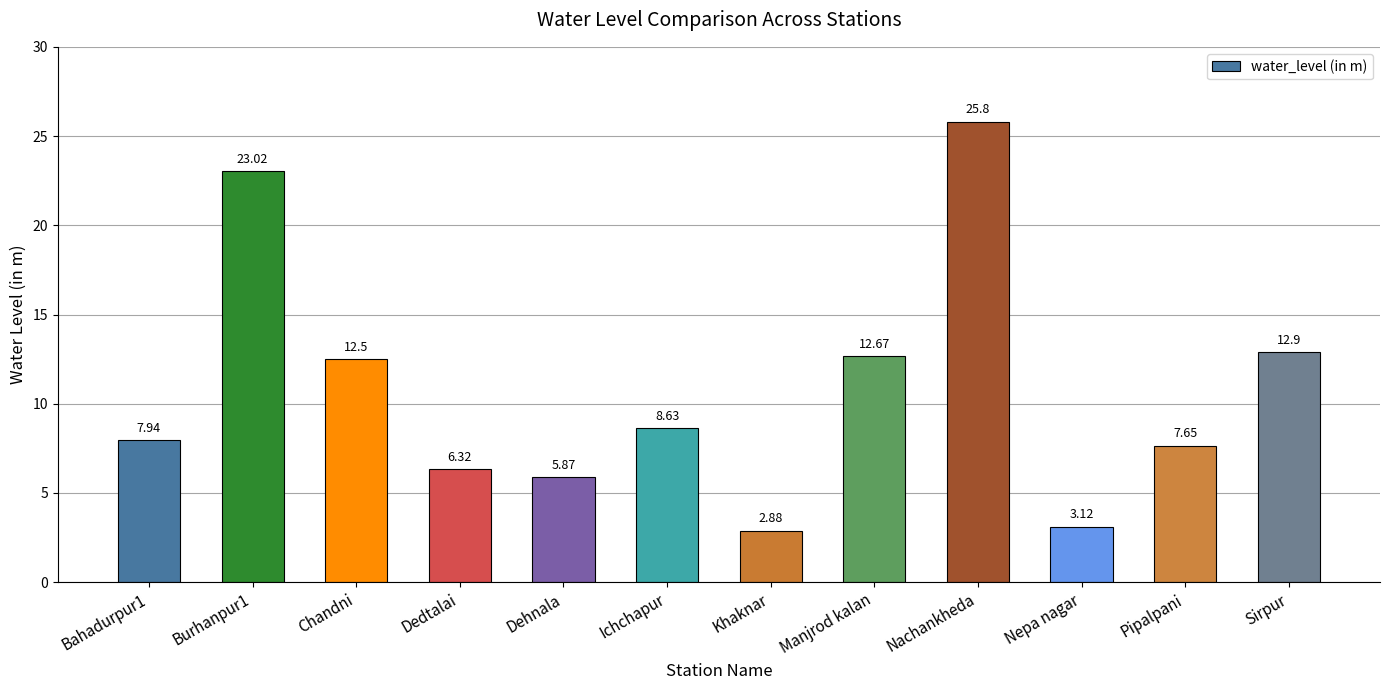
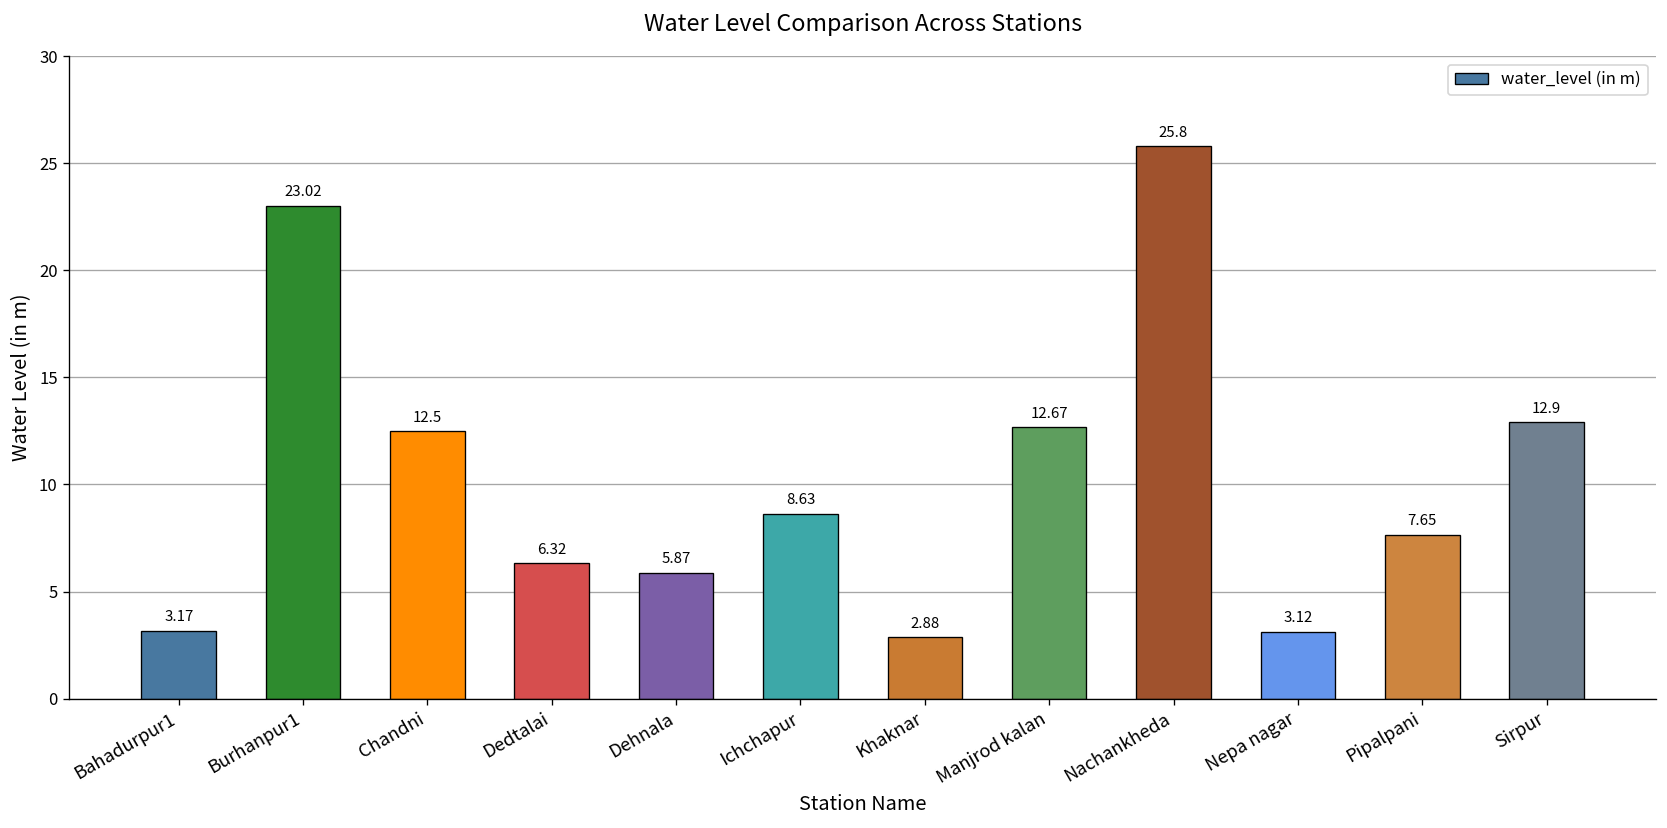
  {
-   "Bahadurpur1": 7.94,
+   "Bahadurpur1": 3.17,
    "Burhanpur1": 23.02,
    "Chandni": 12.5,
    "Dedtalai": 6.32,
    "Dehnala": 5.87,
    "Ichchapur": 8.63,
    "Khaknar": 2.88,
    "Manjrod kalan": 12.67,
    "Nachankheda": 25.8,
    "Nepa nagar": 3.12,
    "Pipalpani": 7.65,
    "Sirpur": 12.9
  }
